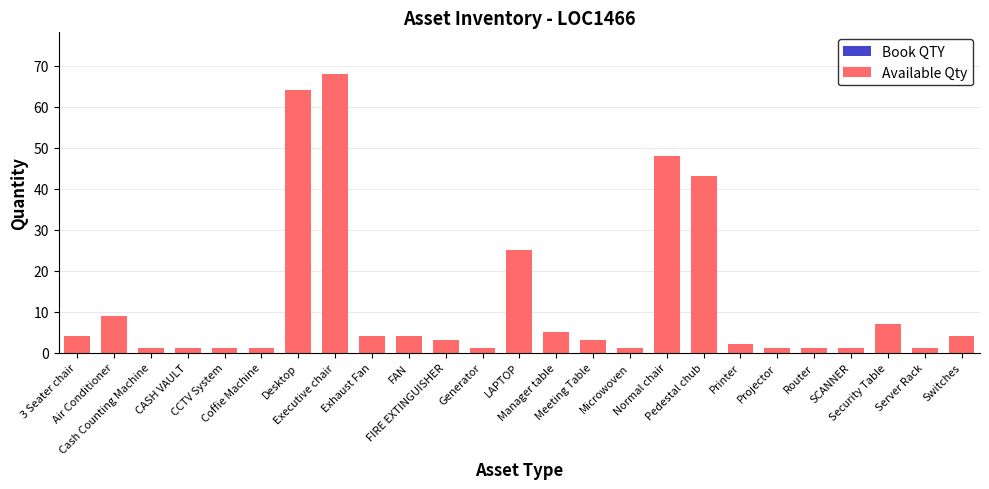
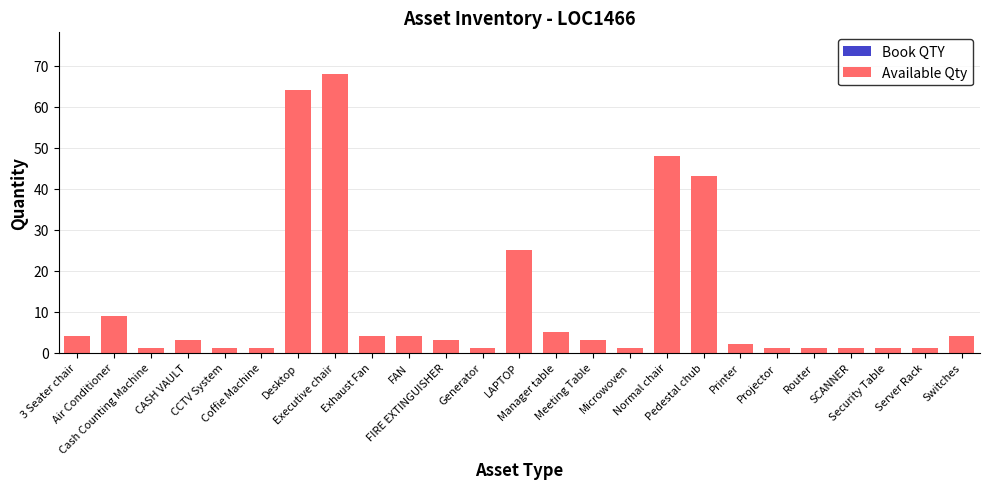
  {
    "Book QTY": {
      "3 Seater chair": 0,
      "Air Conditioner": 0,
      "Cash Counting Machine": 0,
      "CASH VAULT": 0,
      "CCTV System": 0,
      "Coffie Machine": 0,
      "Desktop": 0,
      "Executive chair": 0,
      "Exhaust Fan": 0,
      "FAN": 0,
      "FIRE EXTINGUISHER": 0,
      "Generator": 0,
      "LAPTOP": 0,
      "Manager table": 0,
      "Meeting Table": 0,
      "Microwoven": 0,
      "Normal chair": 0,
      "Pedestal chub": 0,
      "Printer": 0,
      "Projector": 0,
      "Router": 0,
      "SCANNER": 0,
      "Security Table": 0,
      "Server Rack": 0,
      "Switches": 0
    },
    "Available Qty": {
      "3 Seater chair": 4,
      "Air Conditioner": 9,
      "Cash Counting Machine": 1,
-     "CASH VAULT": 1,
+     "CASH VAULT": 3,
      "CCTV System": 1,
      "Coffie Machine": 1,
      "Desktop": 64,
      "Executive chair": 68,
      "Exhaust Fan": 4,
      "FAN": 4,
      "FIRE EXTINGUISHER": 3,
      "Generator": 1,
      "LAPTOP": 25,
      "Manager table": 5,
      "Meeting Table": 3,
      "Microwoven": 1,
      "Normal chair": 48,
      "Pedestal chub": 43,
      "Printer": 2,
      "Projector": 1,
      "Router": 1,
      "SCANNER": 1,
-     "Security Table": 7,
+     "Security Table": 1,
      "Server Rack": 1,
      "Switches": 4
    }
  }
